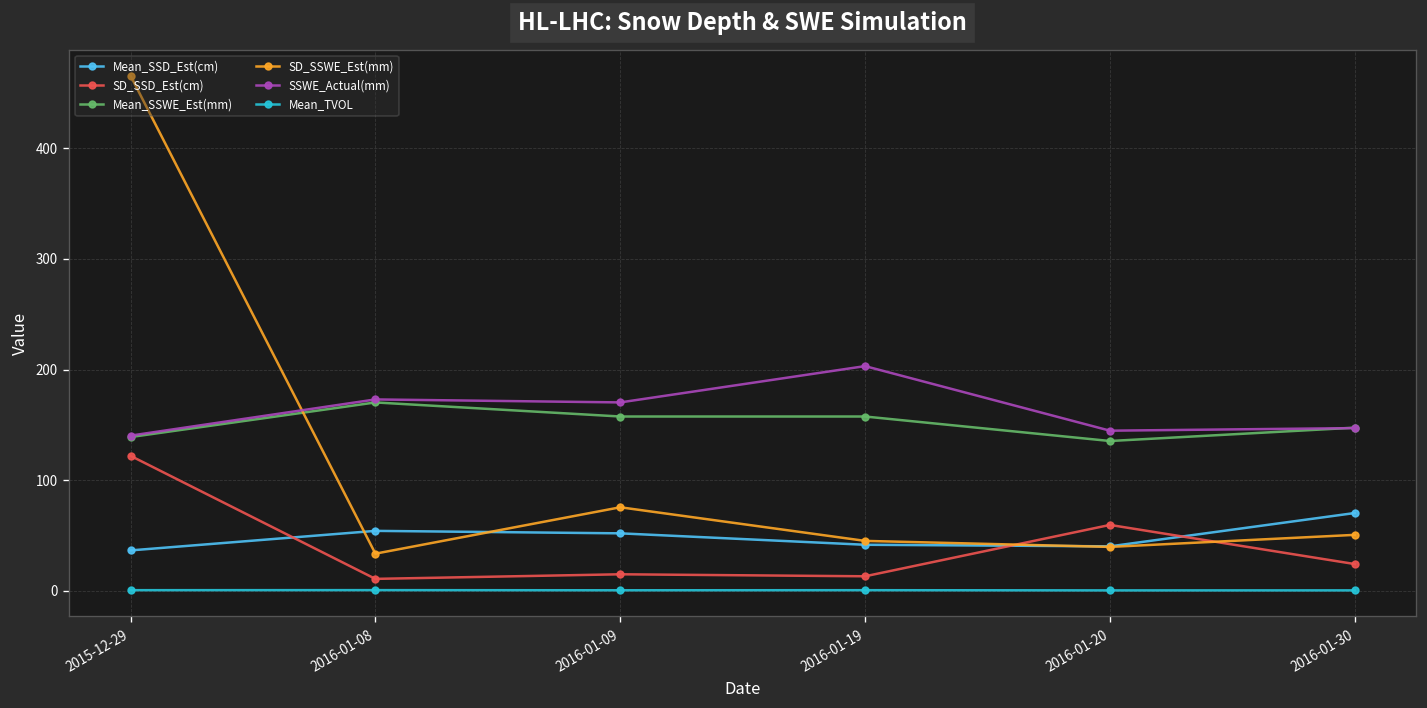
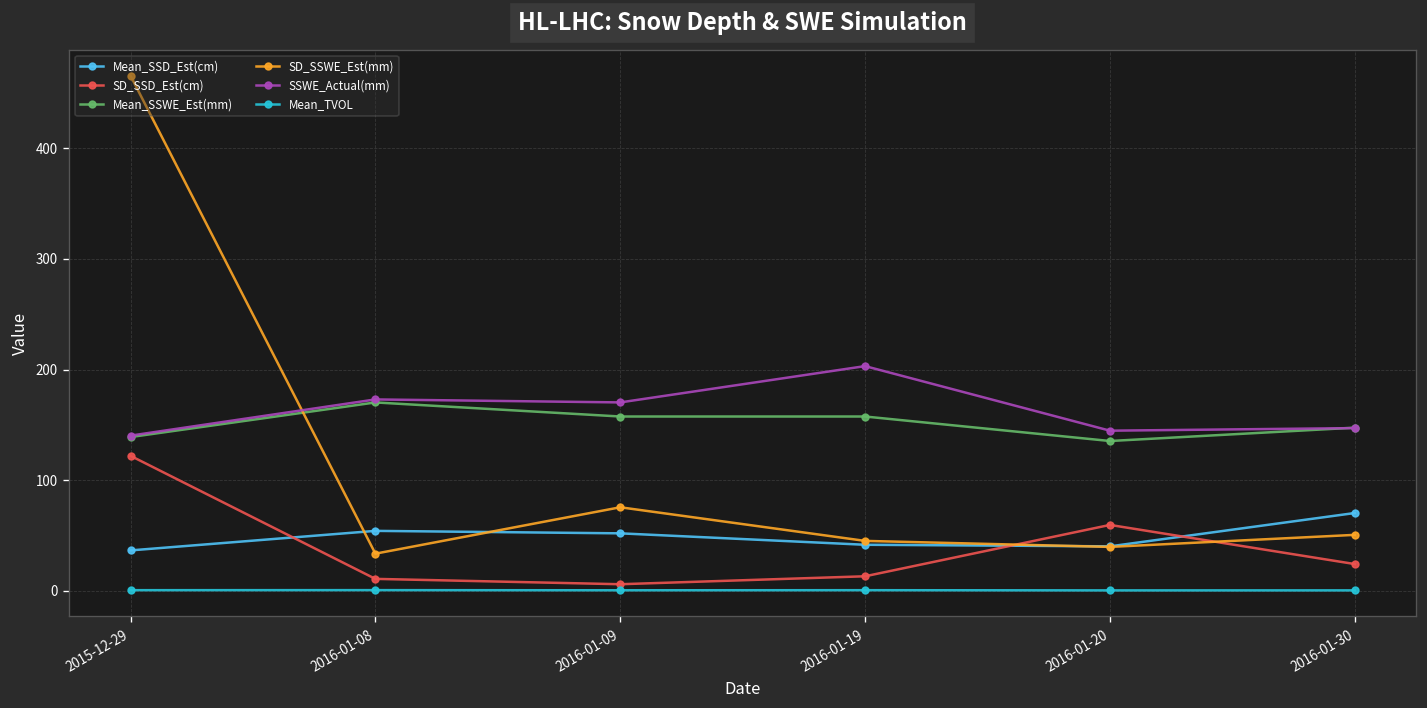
  {
    "SD_SSD_Est(cm)": {
      "2015-12-29": 120,
      "2016-01-08": 10,
-     "2016-01-09": 15,
+     "2016-01-09": 6,
      "2016-01-19": 10,
      "2016-01-20": 60,
      "2016-01-30": 20
    },
    "Mean_SSWE_Est(mm)": {
      "2016-01-09": 160,
      "2016-01-19": 160,
      "2016-01-20": 140
    },
    "SD_SSWE_Est(mm)": {
      "2016-01-08": 30,
      "2016-01-09": 80,
      "2016-01-19": 40,
      "2016-01-30": 50
    },
    "SSWE_Actual(mm)": {
      "2016-01-09": 170,
      "2016-01-19": 200,
      "2016-01-20": 140
    }
  }
